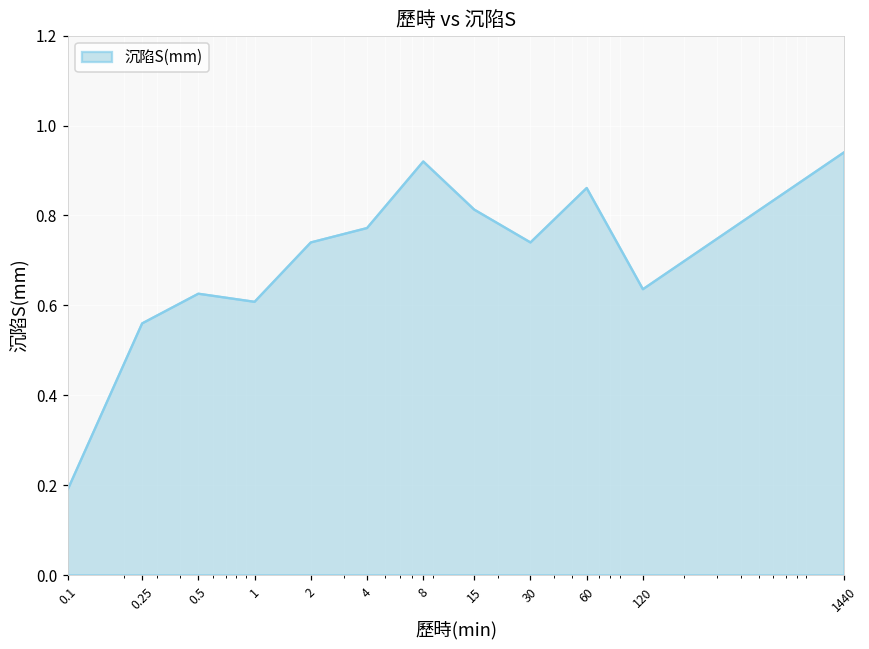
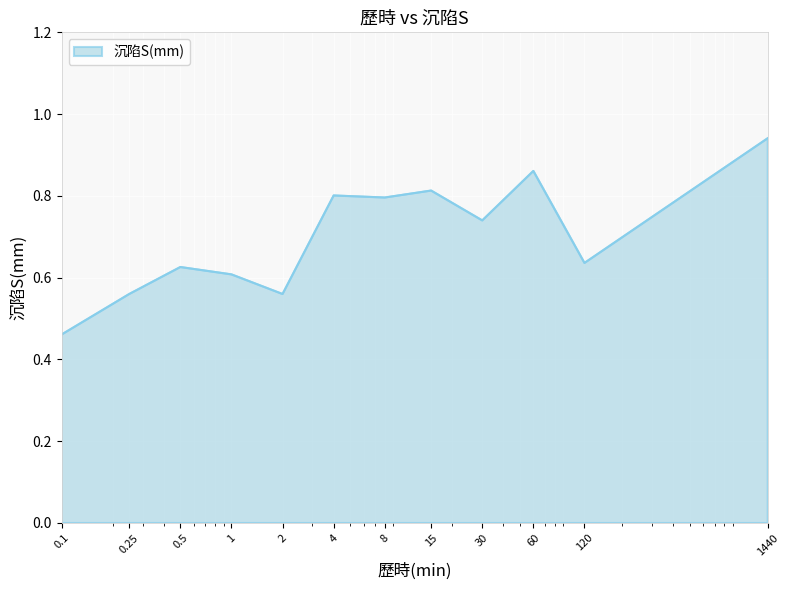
  {
-   "0.1": 0.19,
+   "0.1": 0.46,
    "0.25": 0.56,
    "0.5": 0.63,
    "1": 0.61,
-   "2": 0.74,
-   "4": 0.77,
-   "8": 0.92,
+   "2": 0.56,
+   "4": 0.80,
+   "8": 0.80,
    "15": 0.81,
    "30": 0.74,
    "60": 0.86,
    "120": 0.64,
    "1440": 0.94
  }
